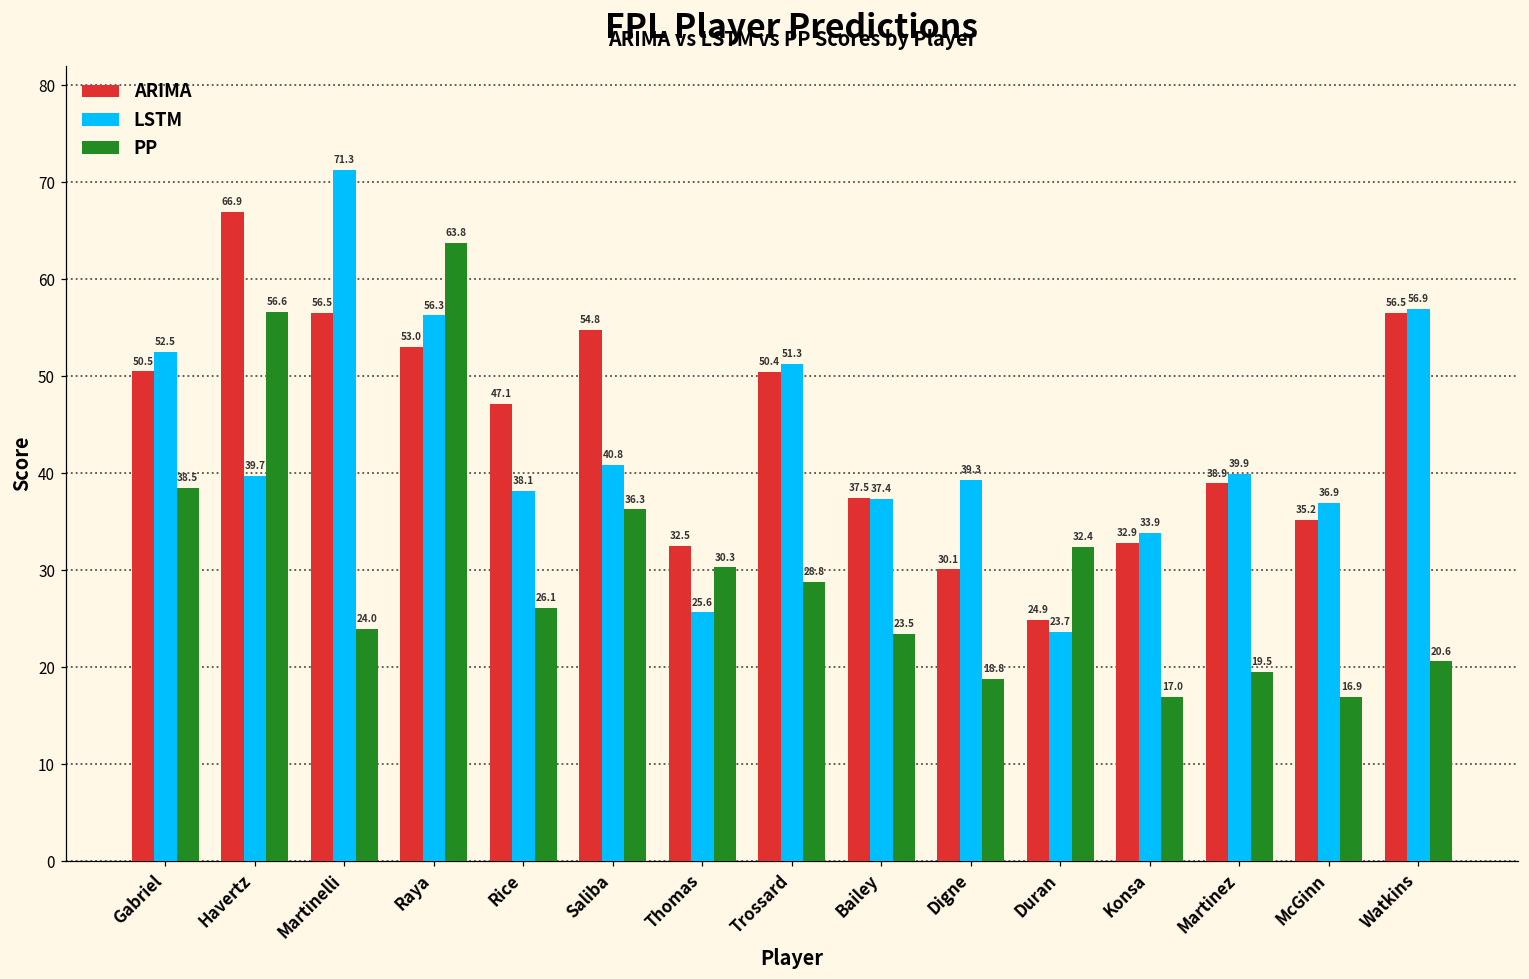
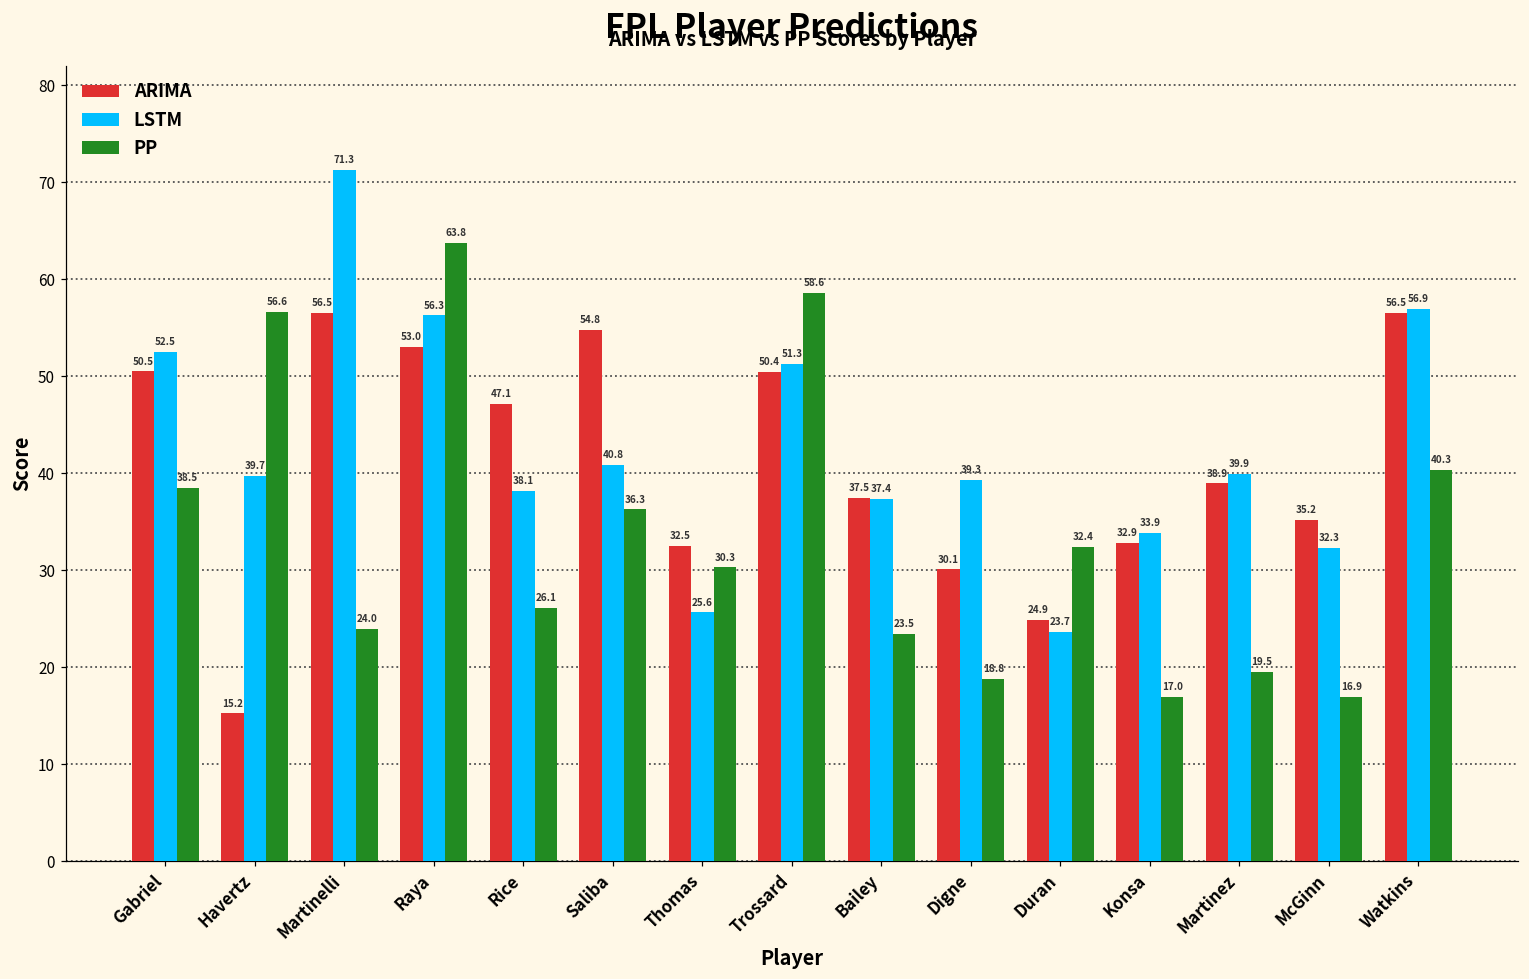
  {
    "ARIMA": {
      "Gabriel": 50.5,
-     "Havertz": 66.9,
+     "Havertz": 15.2,
      "Martinelli": 56.5,
      "Raya": 53.0,
      "Rice": 47.1,
      "Saliba": 54.8,
      "Thomas": 32.5,
      "Trossard": 50.4,
      "Bailey": 37.5,
      "Digne": 30.1,
      "Duran": 24.9,
      "Konsa": 32.9,
      "Martinez": 38.9,
      "McGinn": 35.2,
      "Watkins": 56.5
    },
    "LSTM": {
      "Gabriel": 52.5,
      "Havertz": 39.7,
      "Martinelli": 71.3,
      "Raya": 56.3,
      "Rice": 38.1,
      "Saliba": 40.8,
      "Thomas": 25.6,
      "Trossard": 51.3,
      "Bailey": 37.4,
      "Digne": 39.3,
      "Duran": 23.7,
      "Konsa": 33.9,
      "Martinez": 39.9,
-     "McGinn": 36.9,
+     "McGinn": 32.3,
      "Watkins": 56.9
    },
    "PP": {
      "Gabriel": 38.5,
      "Havertz": 56.6,
      "Martinelli": 24.0,
      "Raya": 63.8,
      "Rice": 26.1,
      "Saliba": 36.3,
      "Thomas": 30.3,
-     "Trossard": 28.8,
+     "Trossard": 58.6,
      "Bailey": 23.5,
      "Digne": 18.8,
      "Duran": 32.4,
      "Konsa": 17.0,
      "Martinez": 19.5,
      "McGinn": 16.9,
-     "Watkins": 20.6
+     "Watkins": 40.3
    }
  }
